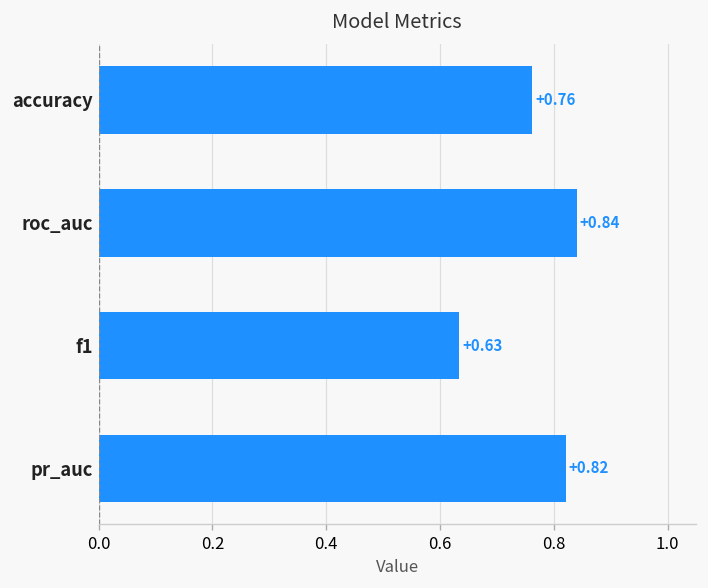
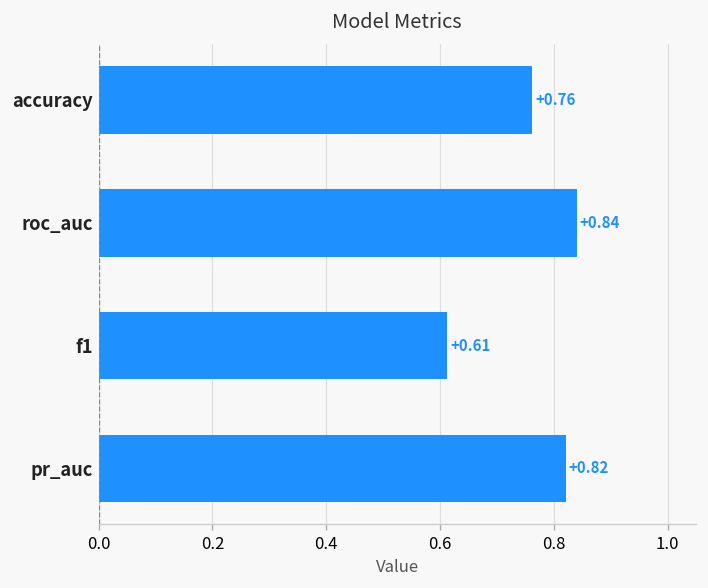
  {
    "accuracy": "+0.76",
    "roc_auc": "+0.84",
-   "f1": "+0.63",
+   "f1": "+0.61",
    "pr_auc": "+0.82"
  }
